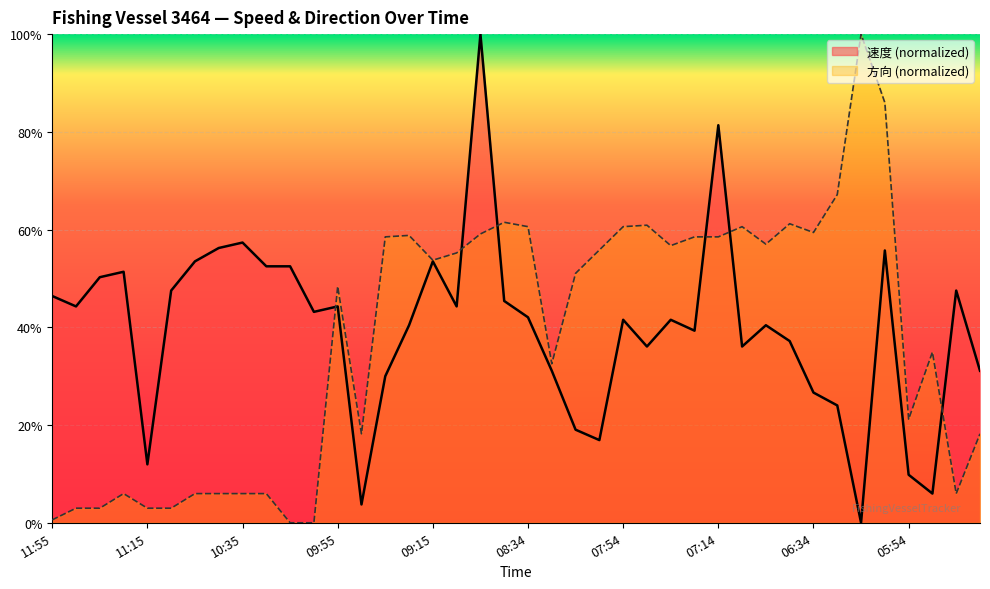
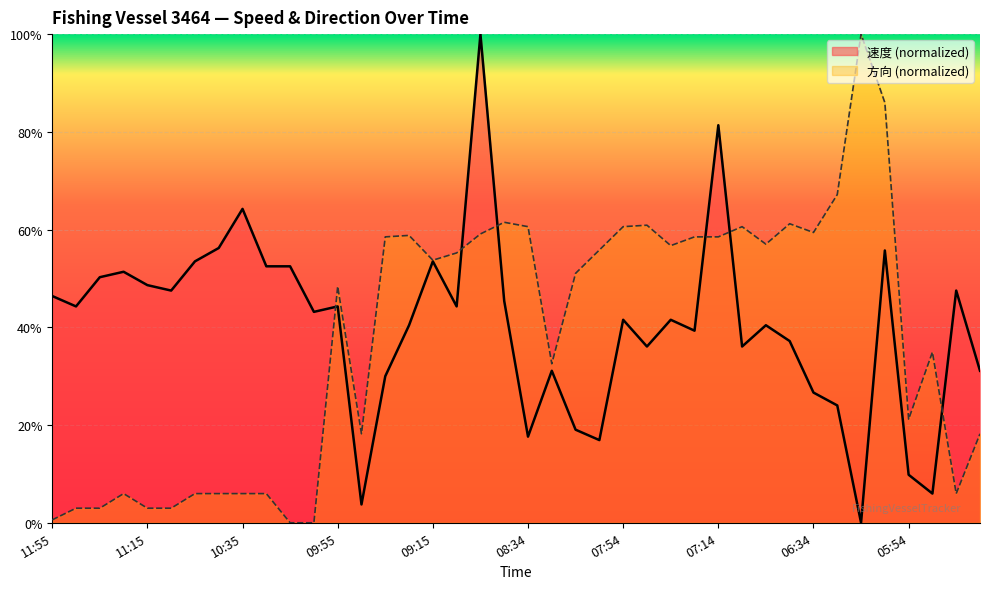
  {
    "速度 (normalized)": {
      "11:55": "46%",
-     "11:15": "12%",
-     "10:35": "57%",
+     "11:15": "49%",
+     "10:35": "64%",
      "09:55": "44%",
-     "08:34": "42%",
+     "08:34": "18%",
      "07:54": "42%",
      "07:14": "81%",
      "06:34": "27%",
      "05:54": "10%"
    },
    "方向 (normalized)": {
      "11:55": "1%",
      "11:15": "3%",
      "10:35": "6%",
      "09:55": "48%",
      "08:34": "61%",
      "07:54": "61%",
      "07:14": "59%",
      "06:34": "59%",
      "05:54": "21%"
    }
  }
